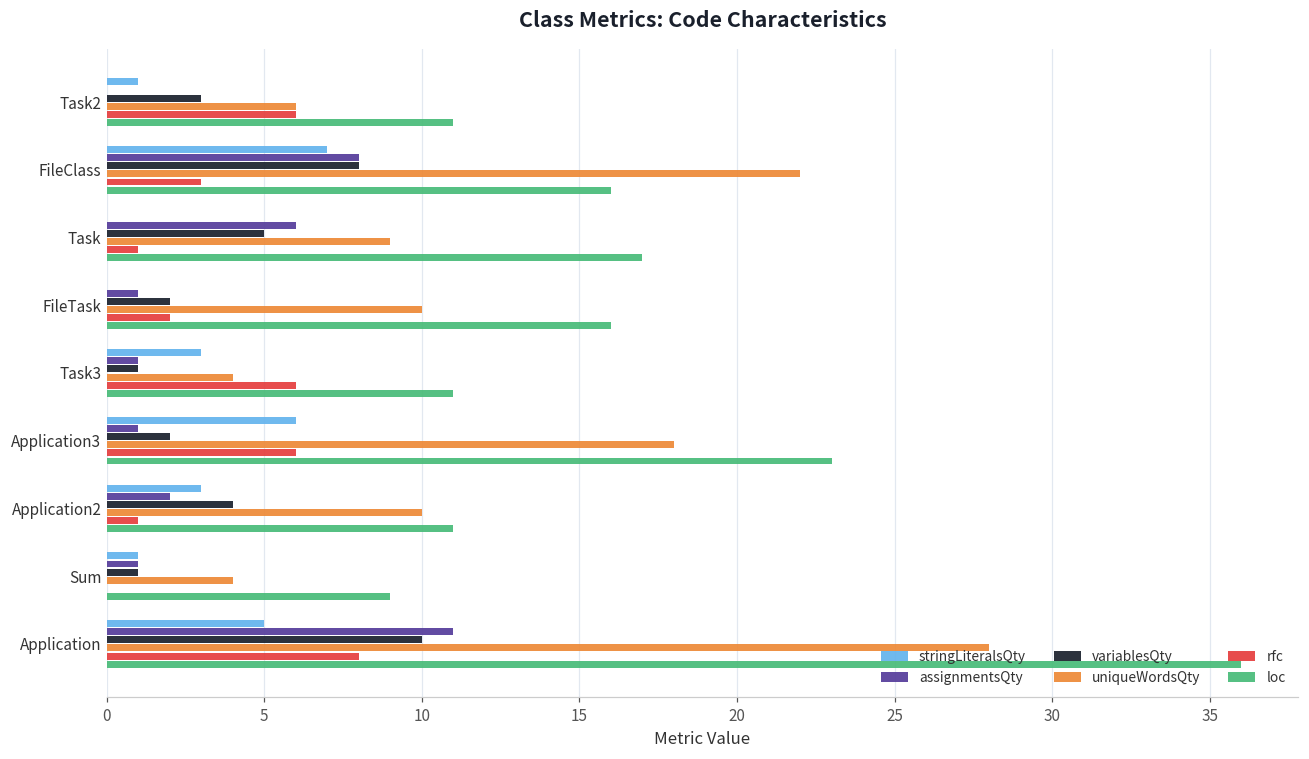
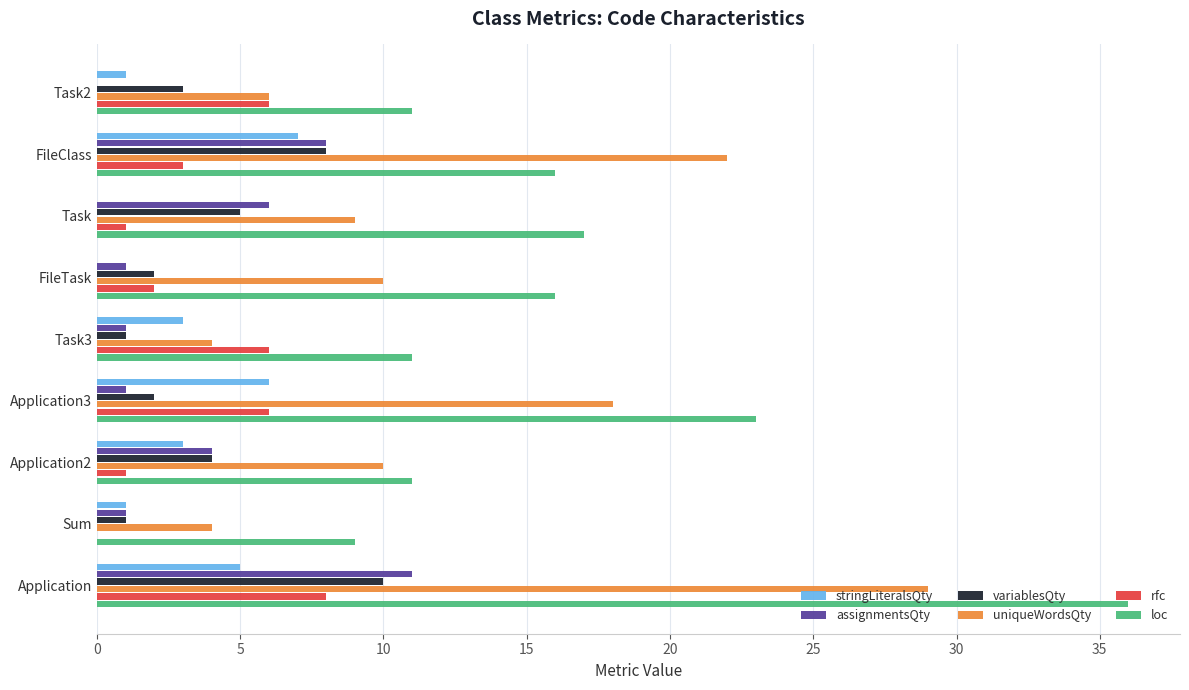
  {
    "stringLiteralsQty": {
      "Task2": 1,
      "FileClass": 7,
      "Task": 0,
      "FileTask": 0,
      "Task3": 3,
      "Application3": 6,
      "Application2": 3,
      "Sum": 1,
      "Application": 5
    },
    "assignmentsQty": {
      "Task2": 0,
      "FileClass": 8,
      "Task": 6,
      "FileTask": 1,
      "Task3": 1,
      "Application3": 1,
-     "Application2": 2,
+     "Application2": 4,
      "Sum": 1,
      "Application": 11
    },
    "variablesQty": {
      "Task2": 3,
      "FileClass": 8,
      "Task": 5,
      "FileTask": 2,
      "Task3": 1,
      "Application3": 2,
      "Application2": 4,
      "Sum": 1,
      "Application": 10
    },
    "uniqueWordsQty": {
      "Task2": 6,
      "FileClass": 22,
      "Task": 9,
      "FileTask": 10,
      "Task3": 4,
      "Application3": 18,
      "Application2": 10,
      "Sum": 4,
-     "Application": 28
+     "Application": 29
    },
    "rfc": {
      "Task2": 6,
      "FileClass": 3,
      "Task": 1,
      "FileTask": 2,
      "Task3": 6,
      "Application3": 6,
      "Application2": 1,
      "Sum": 0,
      "Application": 8
    },
    "loc": {
      "Task2": 11,
      "FileClass": 16,
      "Task": 17,
      "FileTask": 16,
      "Task3": 11,
      "Application3": 23,
      "Application2": 11,
      "Sum": 9,
      "Application": 36
    }
  }
